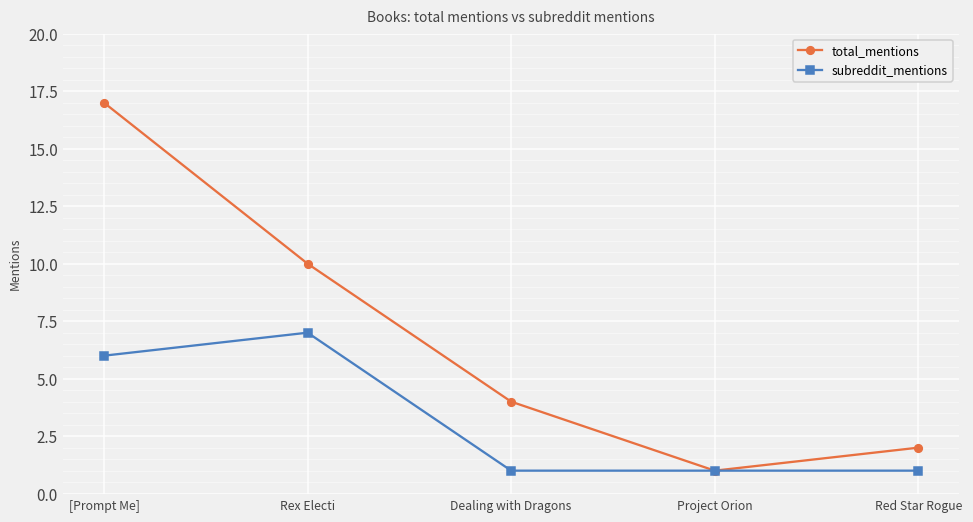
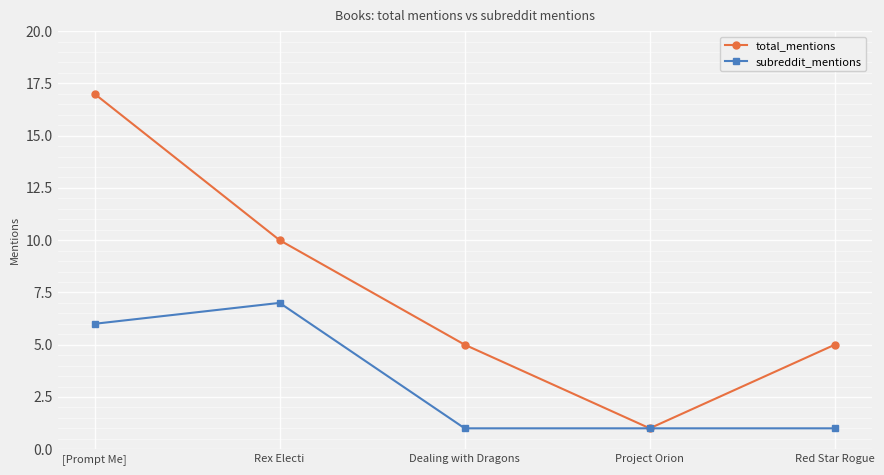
  {
    "total_mentions": {
      "[Prompt Me]": 17,
      "Rex Electi": 10,
-     "Dealing with Dragons": 4,
-     "Red Star Rogue": 2
+     "Dealing with Dragons": 5,
+     "Red Star Rogue": 5
    },
    "subreddit_mentions": {
      "[Prompt Me]": 6,
      "Rex Electi": 7,
      "Dealing with Dragons": 1,
      "Red Star Rogue": 1
    }
  }
